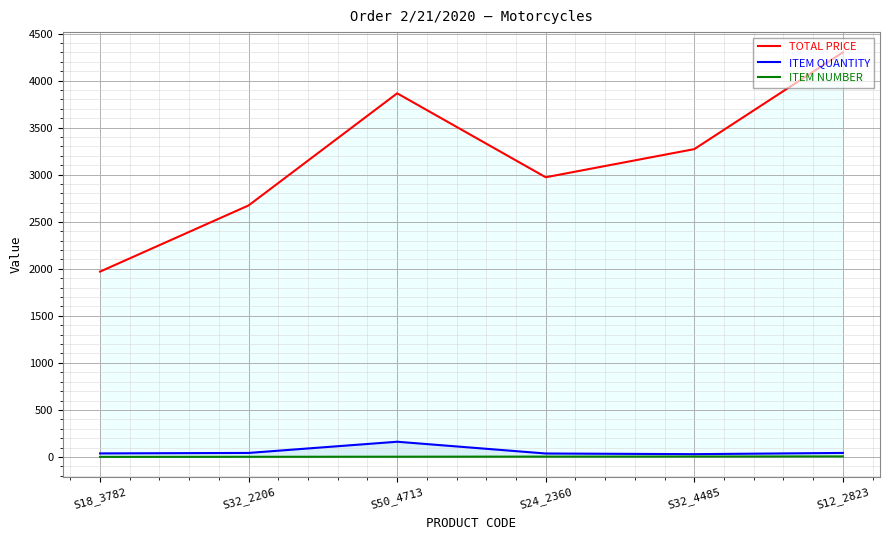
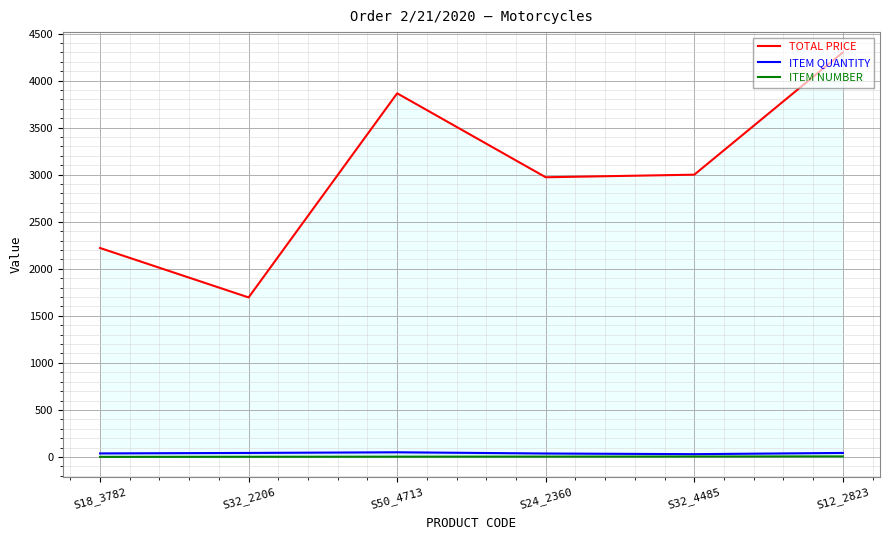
  {
    "TOTAL PRICE": {
-     "S18_3782": 2000,
-     "S32_2206": 2700,
+     "S18_3782": 2200,
+     "S32_2206": 1700,
      "S50_4713": 3900,
      "S24_2360": 3000,
-     "S32_4485": 3300
+     "S32_4485": 3000
    },
    "ITEM QUANTITY": {
      "S18_3782": 0,
      "S32_2206": 0,
-     "S50_4713": 200,
+     "S50_4713": 100,
      "S24_2360": 0,
      "S12_2823": 0
    },
    "ITEM NUMBER": {
      "S18_3782": 0,
      "S32_2206": 0,
      "S50_4713": 0,
      "S24_2360": 0,
      "S12_2823": 0
    }
  }
